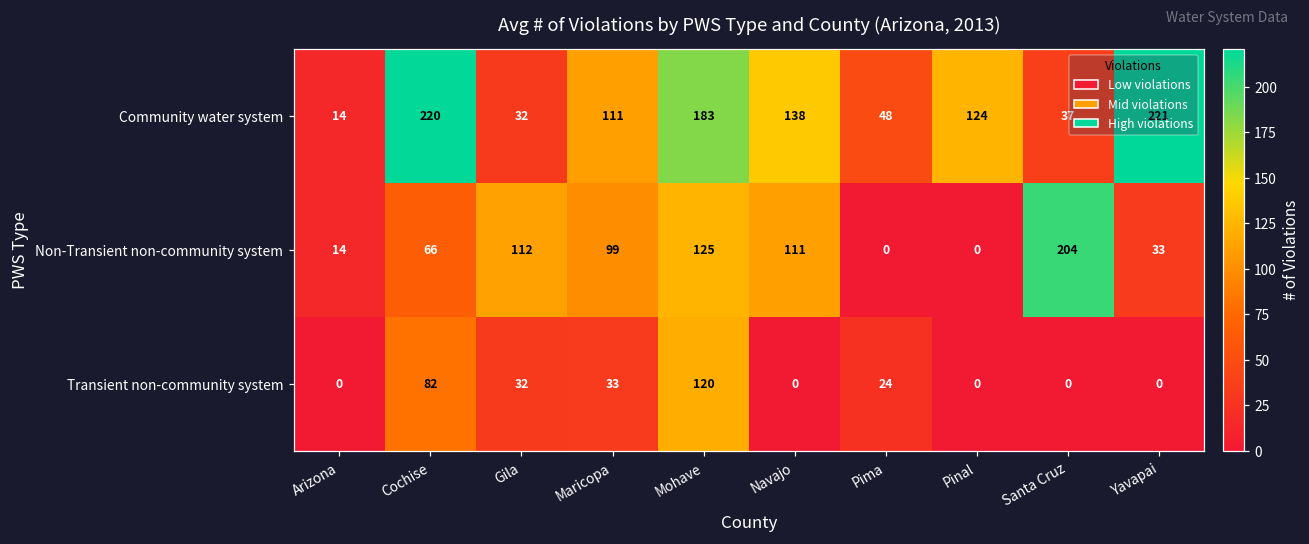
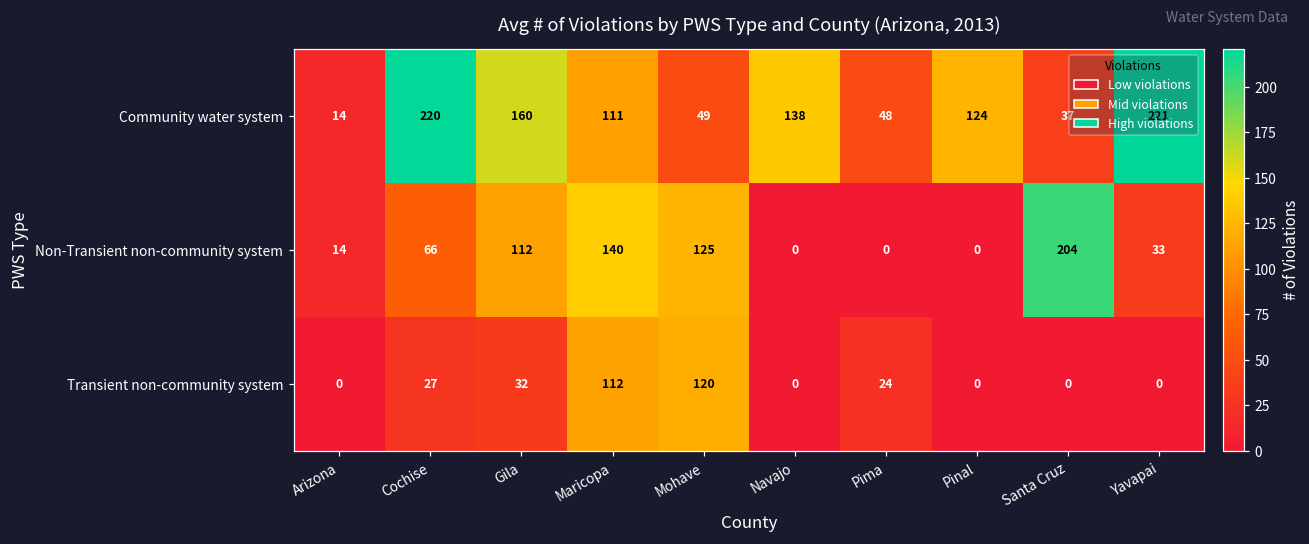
  {
    "Community water system": {
      "Arizona": 14,
      "Cochise": 220,
-     "Gila": 32,
+     "Gila": 160,
      "Maricopa": 111,
-     "Mohave": 183,
+     "Mohave": 49,
      "Navajo": 138,
      "Pima": 48,
      "Pinal": 124
    },
    "Non-Transient non-community system": {
      "Arizona": 14,
      "Cochise": 66,
      "Gila": 112,
-     "Maricopa": 99,
+     "Maricopa": 140,
      "Mohave": 125,
-     "Navajo": 111,
+     "Navajo": 0,
      "Pima": 0,
      "Pinal": 0,
      "Santa Cruz": 204,
      "Yavapai": 33
    },
    "Transient non-community system": {
      "Arizona": 0,
-     "Cochise": 82,
+     "Cochise": 27,
      "Gila": 32,
-     "Maricopa": 33,
+     "Maricopa": 112,
      "Mohave": 120,
      "Navajo": 0,
      "Pima": 24,
      "Pinal": 0,
      "Santa Cruz": 0,
      "Yavapai": 0
    }
  }
